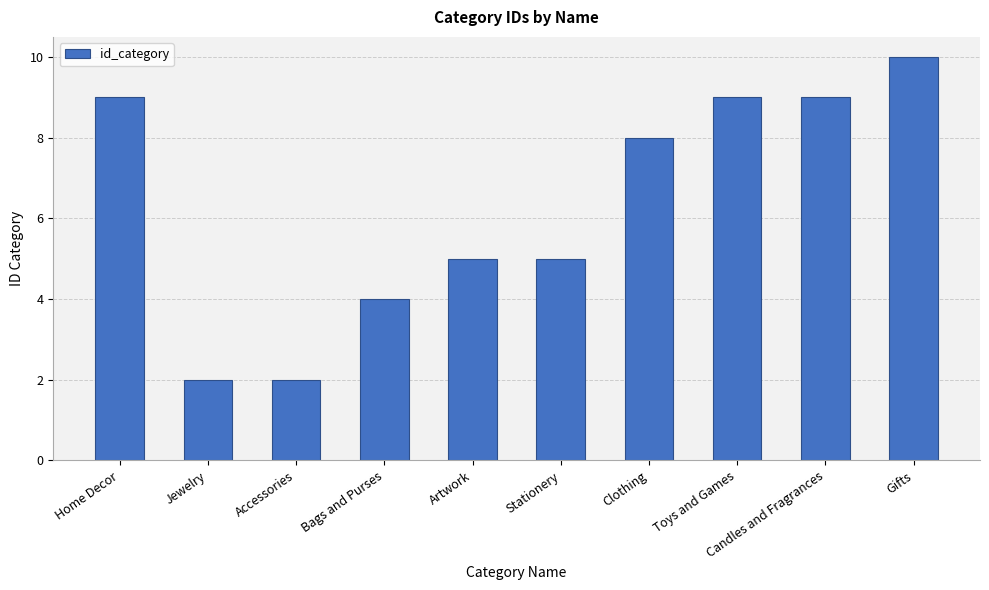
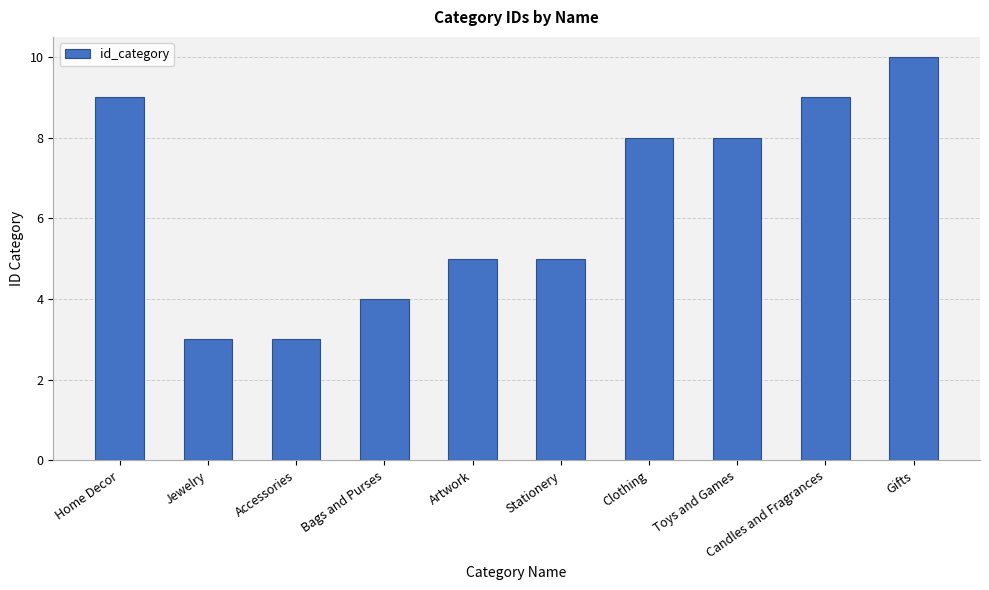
  {
    "Home Decor": 9,
-   "Jewelry": 2,
-   "Accessories": 2,
+   "Jewelry": 3,
+   "Accessories": 3,
    "Bags and Purses": 4,
    "Artwork": 5,
    "Stationery": 5,
    "Clothing": 8,
-   "Toys and Games": 9,
+   "Toys and Games": 8,
    "Candles and Fragrances": 9,
    "Gifts": 10
  }
